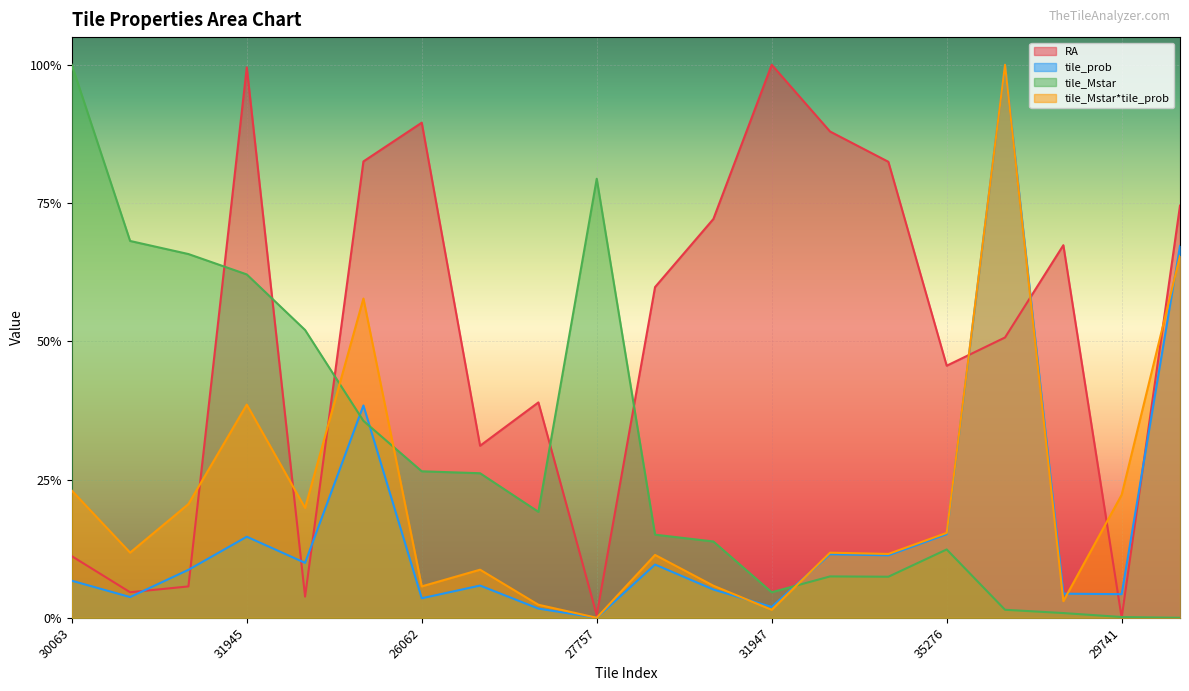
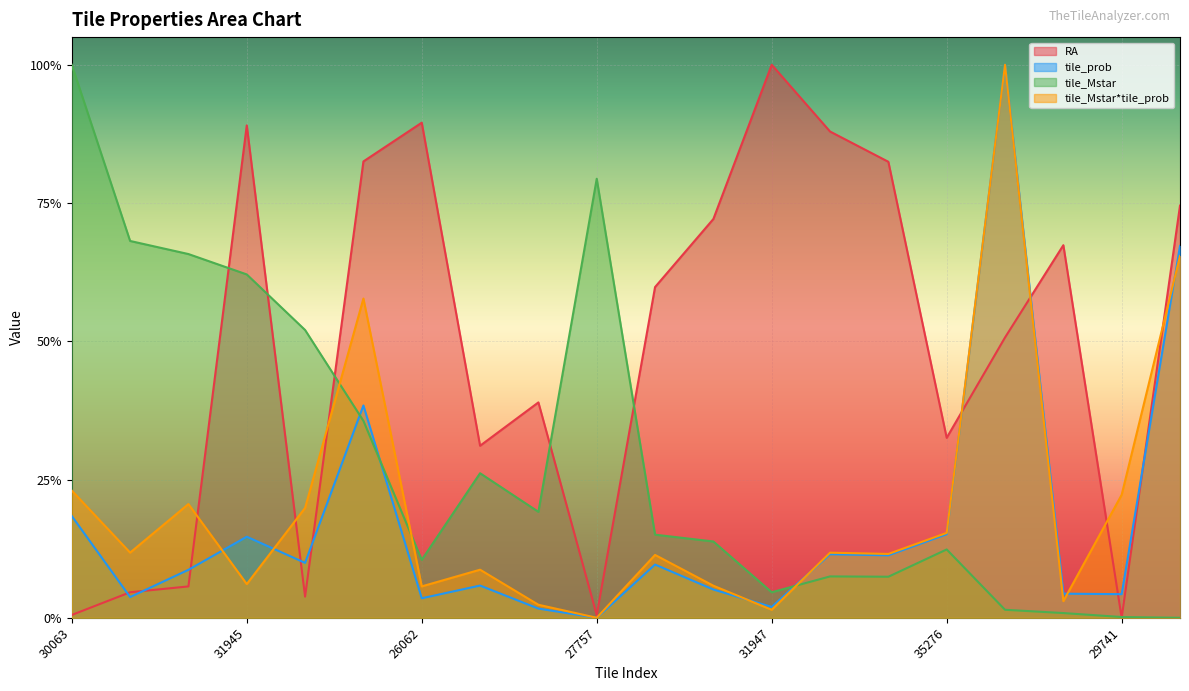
  {
    "RA": {
-     "30063": "11%",
-     "31945": "100%",
+     "30063": "1%",
+     "31945": "89%",
      "26062": "90%",
      "27757": "0%",
      "31947": "100%",
-     "35276": "46%"
+     "35276": "33%"
    },
    "tile_prob": {
-     "30063": "7%",
+     "30063": "18%",
      "31945": "15%",
      "26062": "4%",
      "31947": "2%",
      "29741": "4%"
    },
    "tile_Mstar": {
      "30063": "100%",
      "31945": "62%",
-     "26062": "26%",
+     "26062": "10%",
      "27757": "79%",
      "31947": "5%",
      "35276": "12%"
    },
    "tile_Mstar*tile_prob": {
      "30063": "23%",
-     "31945": "39%",
+     "31945": "6%",
      "26062": "6%",
      "31947": "1%",
      "29741": "22%"
    }
  }
